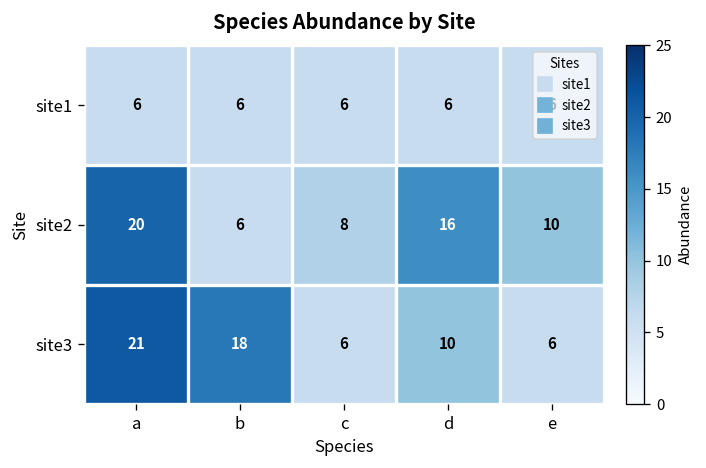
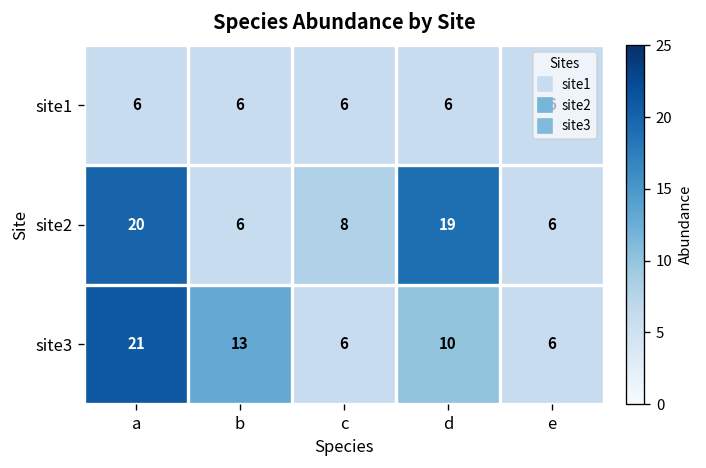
  {
    "site1": {
      "a": 6,
      "b": 6,
      "c": 6,
      "d": 6
    },
    "site2": {
      "a": 20,
      "b": 6,
      "c": 8,
-     "d": 16,
-     "e": 10
+     "d": 19,
+     "e": 6
    },
    "site3": {
      "a": 21,
-     "b": 18,
+     "b": 13,
      "c": 6,
      "d": 10,
      "e": 6
    }
  }
